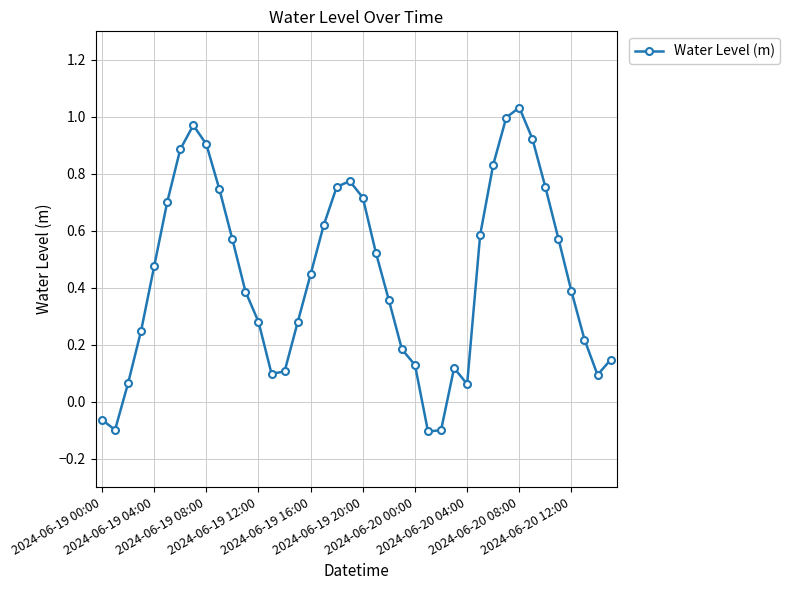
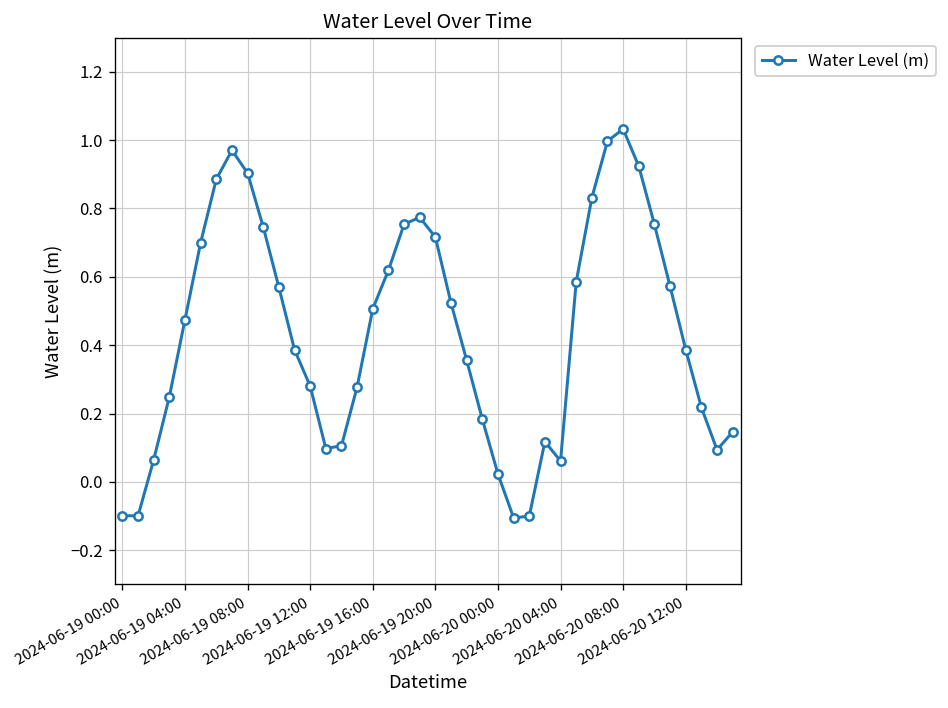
  {
-   "2024-06-19 00:00": -0.06,
+   "2024-06-19 00:00": -0.10,
    "2024-06-19 04:00": 0.48,
    "2024-06-19 08:00": 0.90,
    "2024-06-19 12:00": 0.28,
-   "2024-06-19 16:00": 0.45,
+   "2024-06-19 16:00": 0.51,
    "2024-06-19 20:00": 0.72,
-   "2024-06-20 00:00": 0.13,
+   "2024-06-20 00:00": 0.02,
    "2024-06-20 04:00": 0.06,
    "2024-06-20 08:00": 1.03,
    "2024-06-20 12:00": 0.39
  }
